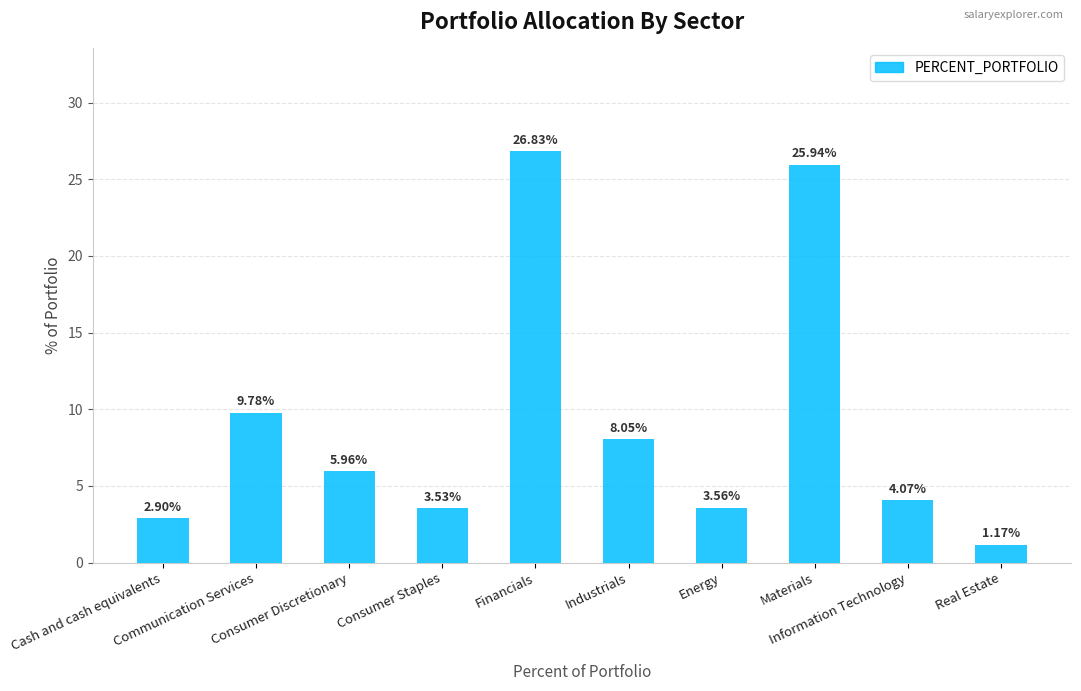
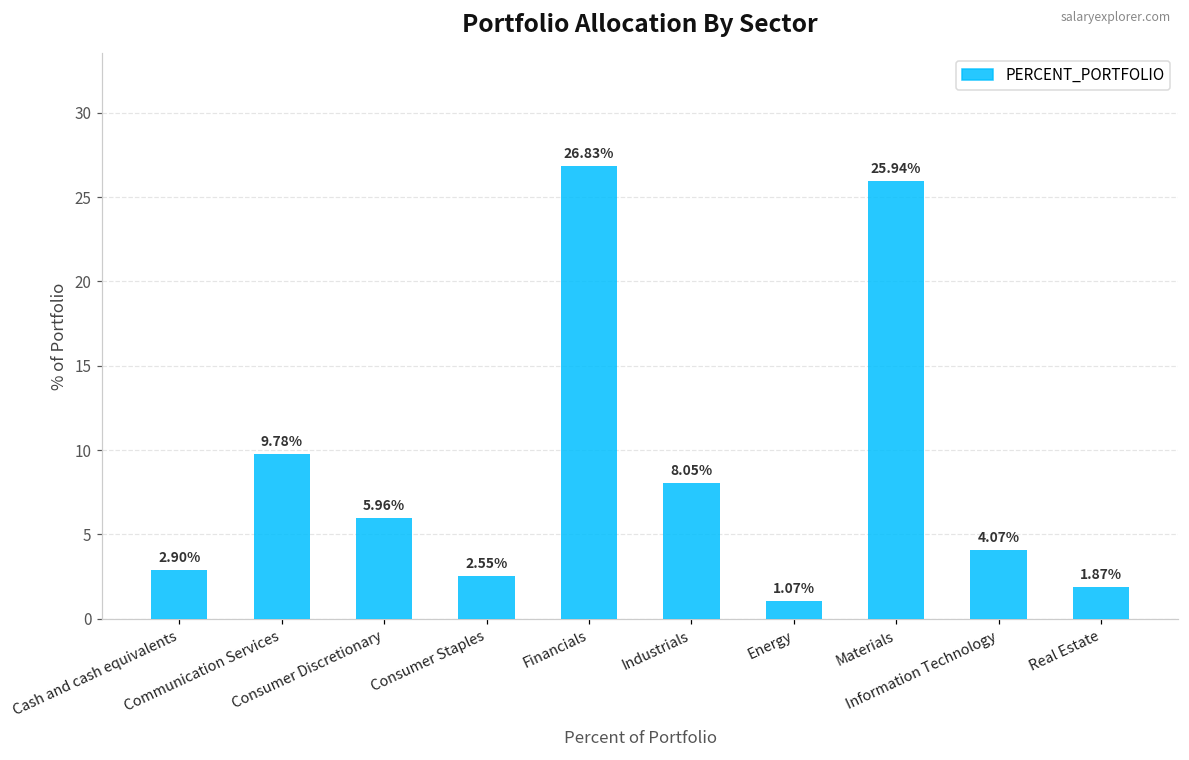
  {
    "Cash and cash equivalents": "2.90%",
    "Communication Services": "9.78%",
    "Consumer Discretionary": "5.96%",
-   "Consumer Staples": "3.53%",
+   "Consumer Staples": "2.55%",
    "Financials": "26.83%",
    "Industrials": "8.05%",
-   "Energy": "3.56%",
+   "Energy": "1.07%",
    "Materials": "25.94%",
    "Information Technology": "4.07%",
-   "Real Estate": "1.17%"
+   "Real Estate": "1.87%"
  }
